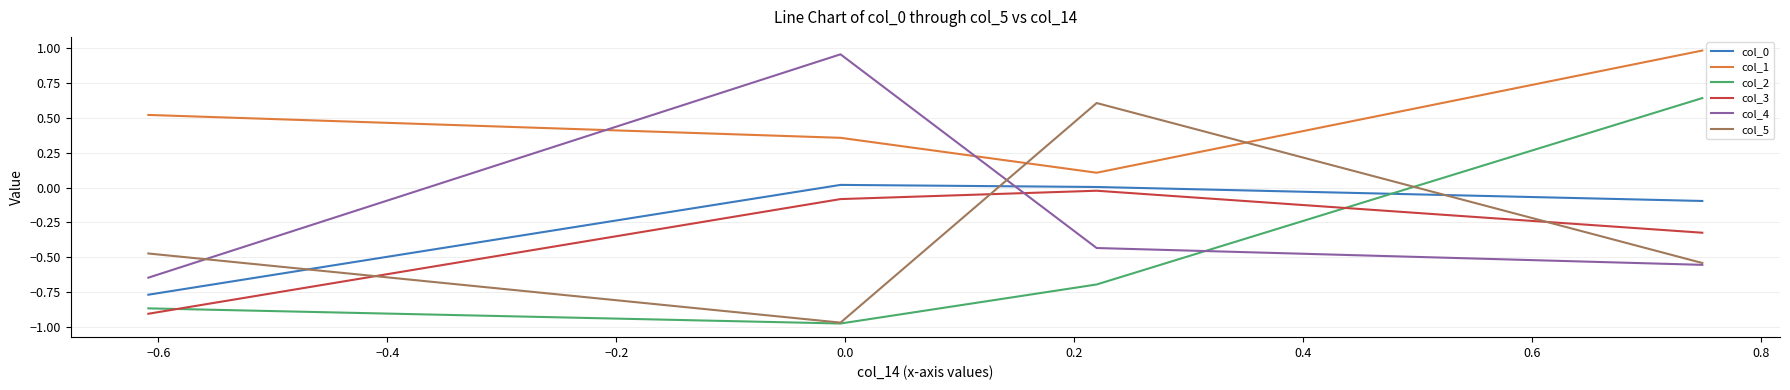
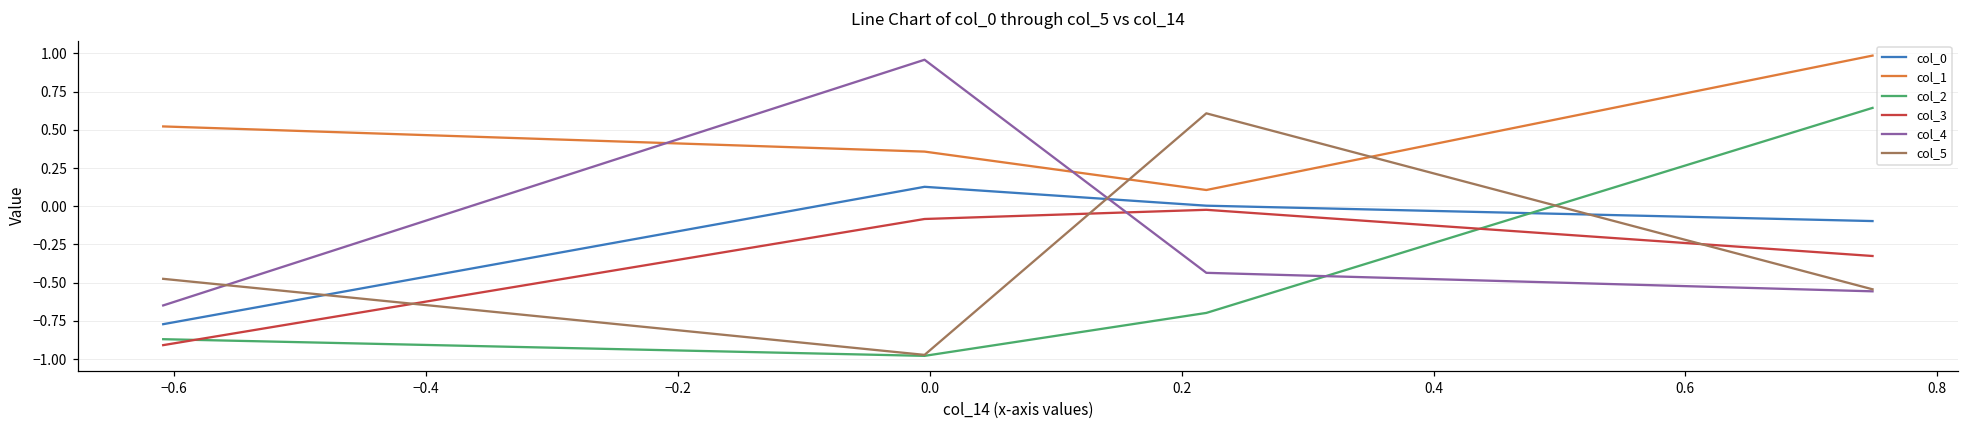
  {
    "col_0": {
-     "0.0": 0.02
+     "0.0": 0.13
    },
    "col_1": {
      "0.0": 0.36
    },
    "col_3": {
      "0.0": -0.08
    },
    "col_4": {
      "0.0": 0.96
    }
  }
